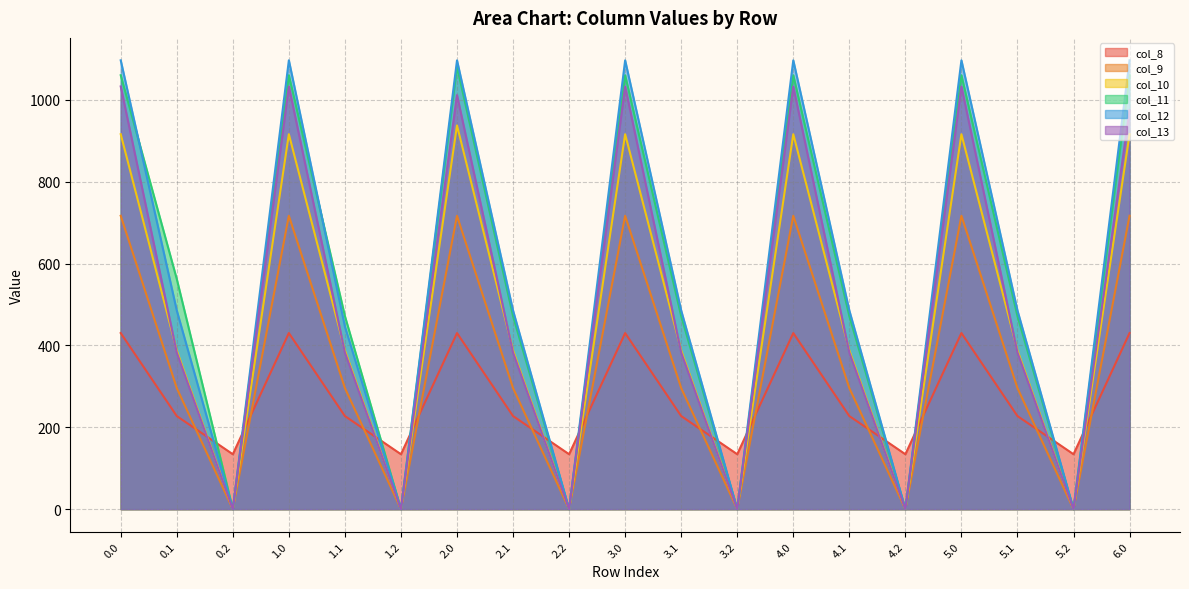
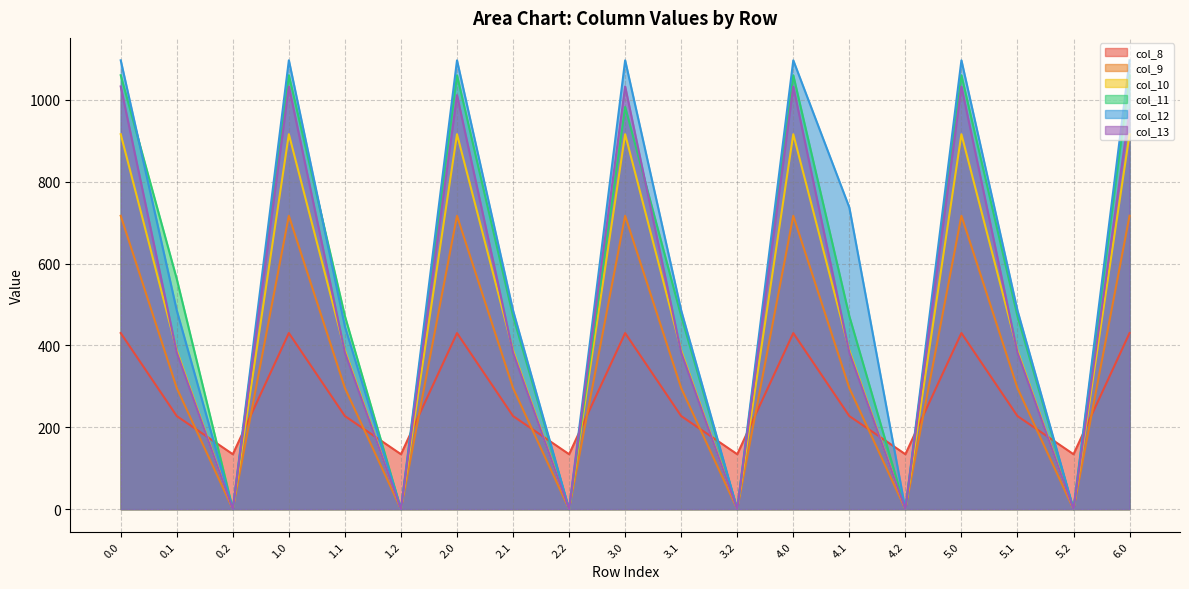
  {
    "col_10": {
      "0.0": 920,
      "1.0": 920,
-     "2.0": 940,
+     "2.0": 920,
      "3.0": 920,
      "4.0": 920,
      "5.0": 920
    },
    "col_11": {
      "0.0": 1060,
      "0.1": 560,
      "1.0": 1060,
      "1.1": 470,
-     "2.0": 1080,
+     "2.0": 1060,
      "2.1": 470,
-     "3.0": 1060,
+     "3.0": 980,
      "3.1": 470,
      "4.0": 1060,
      "4.1": 470,
      "5.0": 1060,
      "5.1": 470
    },
    "col_12": {
      "0.0": 1100,
      "0.1": 490,
      "1.0": 1100,
      "1.1": 450,
      "2.0": 1100,
      "2.1": 490,
      "3.0": 1100,
      "3.1": 490,
      "4.0": 1100,
-     "4.1": 490,
+     "4.1": 740,
      "5.0": 1100,
      "5.1": 490
    },
    "col_13": {
      "0.0": 1030,
      "1.0": 1030,
      "2.0": 1010,
      "3.0": 1030,
      "4.0": 1030,
      "5.0": 1030
    }
  }
